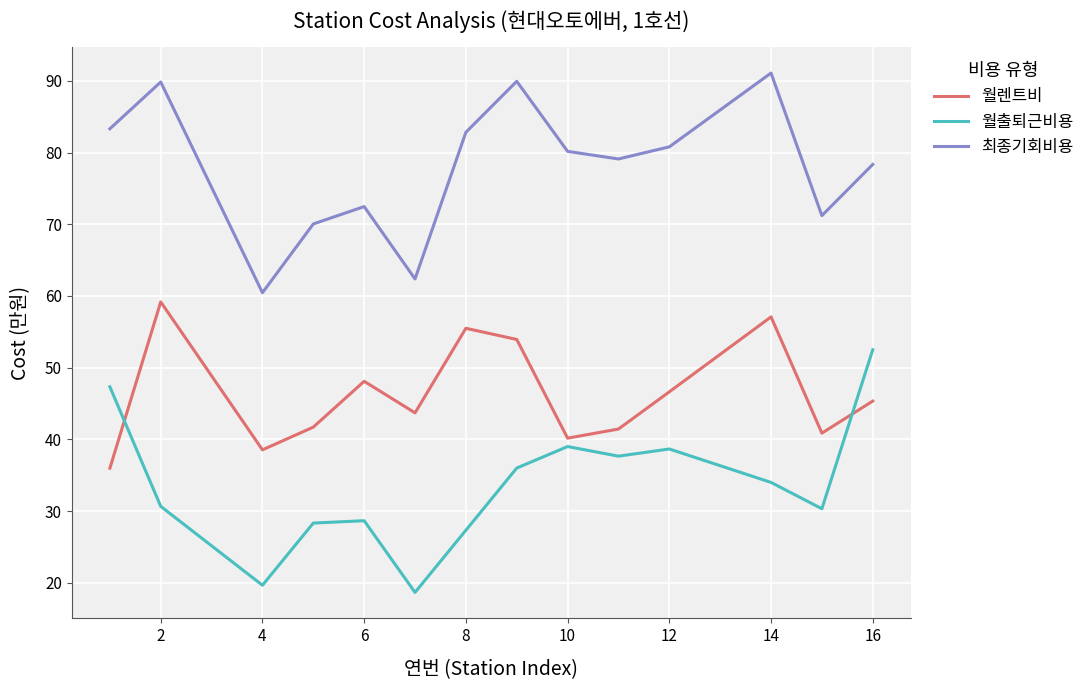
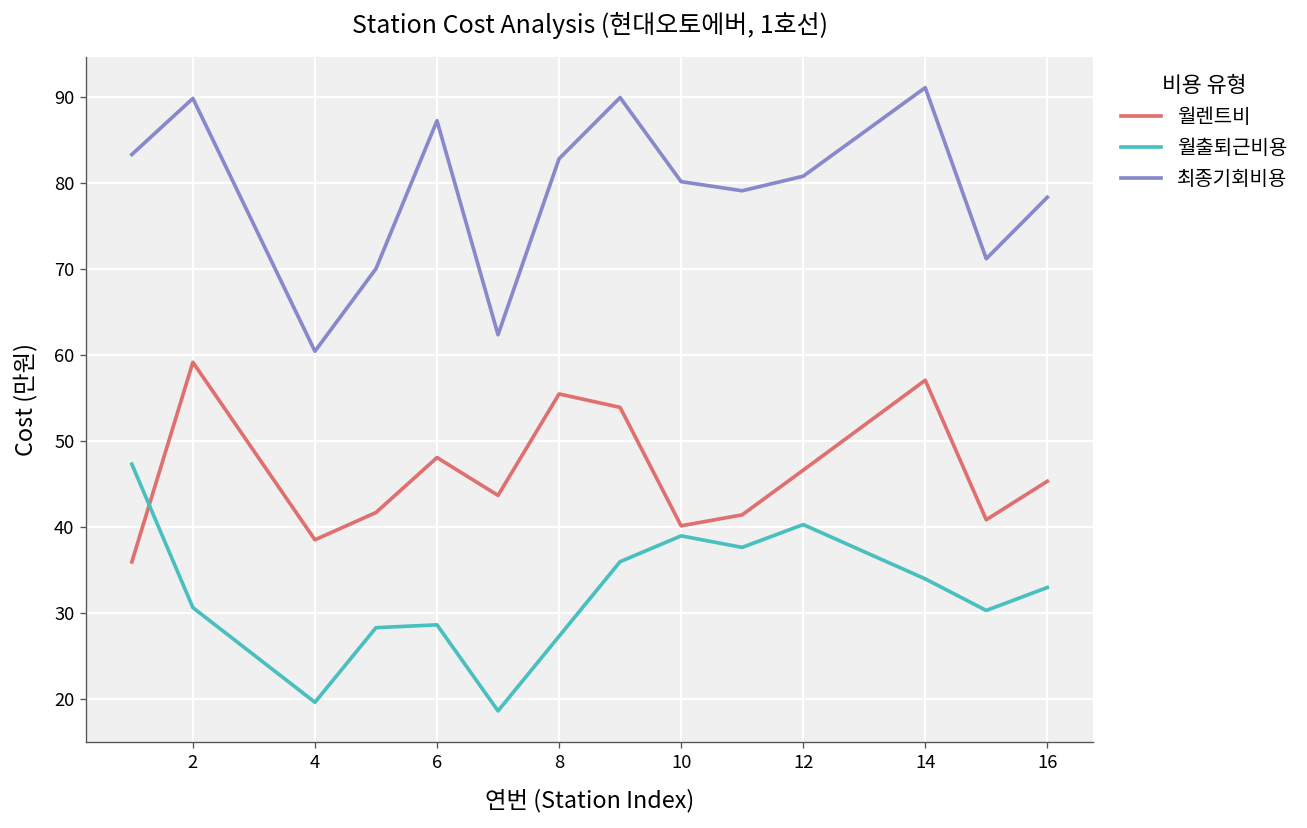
  {
    "월렌트비": {
      "2": 59,
      "4": 39,
      "6": 48,
      "8": 55,
      "10": 40,
      "12": 47,
      "14": 57,
      "16": 45
    },
    "월출퇴근비용": {
      "2": 31,
      "4": 20,
      "6": 29,
      "8": 27,
      "10": 39,
-     "12": 39,
+     "12": 40,
      "14": 34,
-     "16": 53
+     "16": 33
    },
    "최종기회비용": {
      "2": 90,
      "4": 60,
-     "6": 72,
+     "6": 87,
      "8": 83,
      "10": 80,
      "12": 81,
      "14": 91,
      "16": 78
    }
  }
